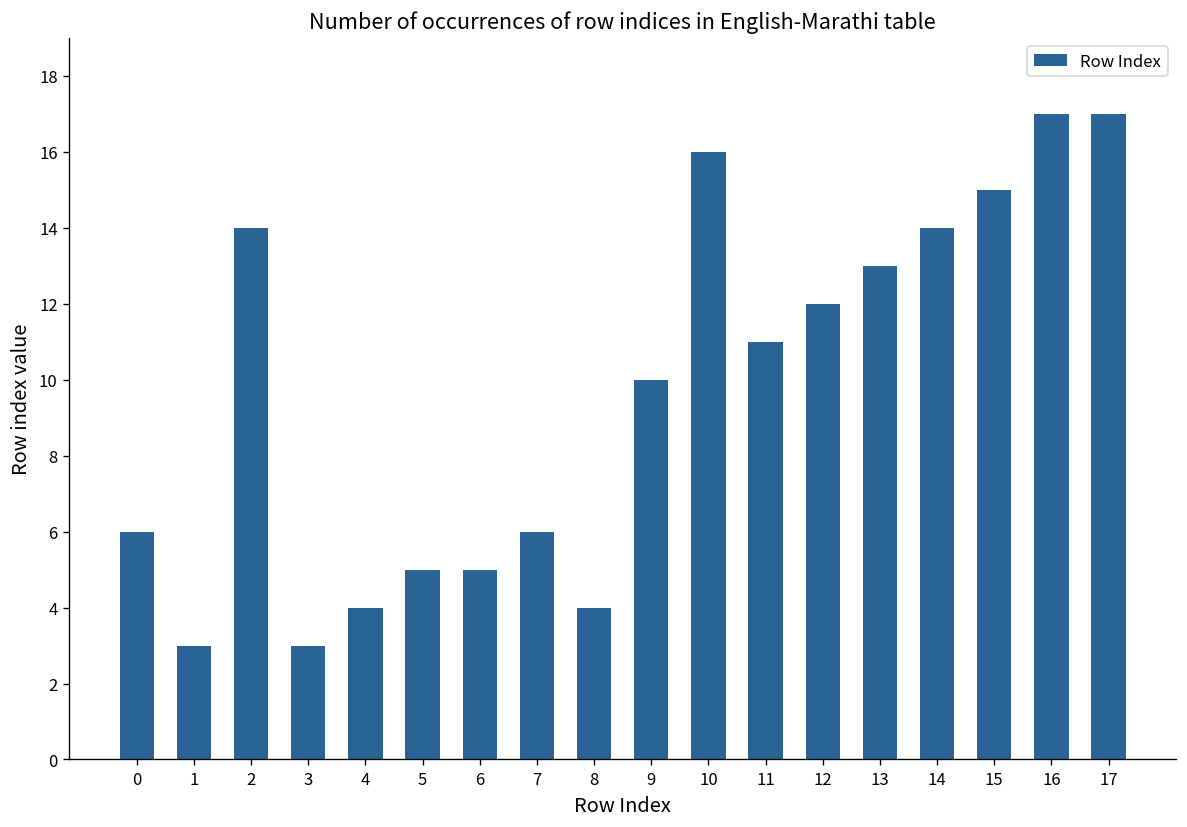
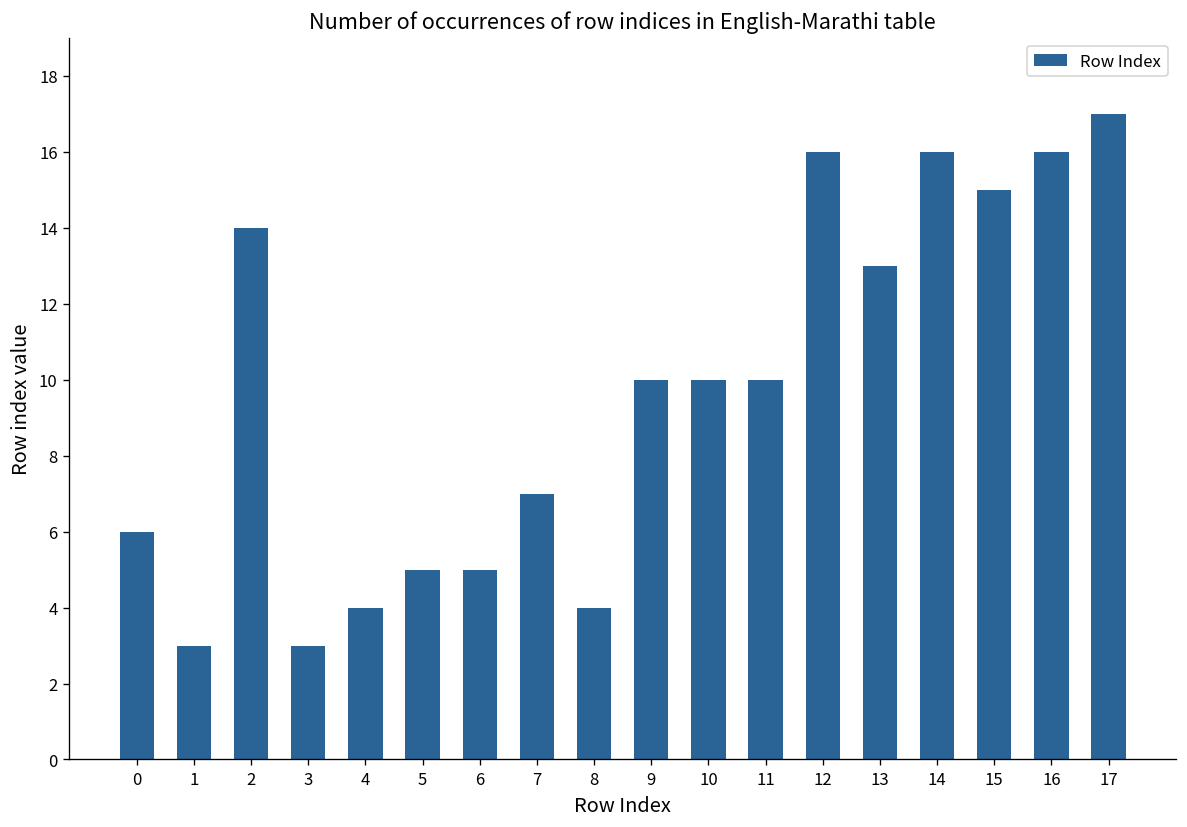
  {
    "0": 6,
    "1": 3,
    "2": 14,
    "3": 3,
    "4": 4,
    "5": 5,
    "6": 5,
-   "7": 6,
+   "7": 7,
    "8": 4,
    "9": 10,
-   "10": 16,
-   "11": 11,
-   "12": 12,
+   "10": 10,
+   "11": 10,
+   "12": 16,
    "13": 13,
-   "14": 14,
+   "14": 16,
    "15": 15,
-   "16": 17,
+   "16": 16,
    "17": 17
  }
